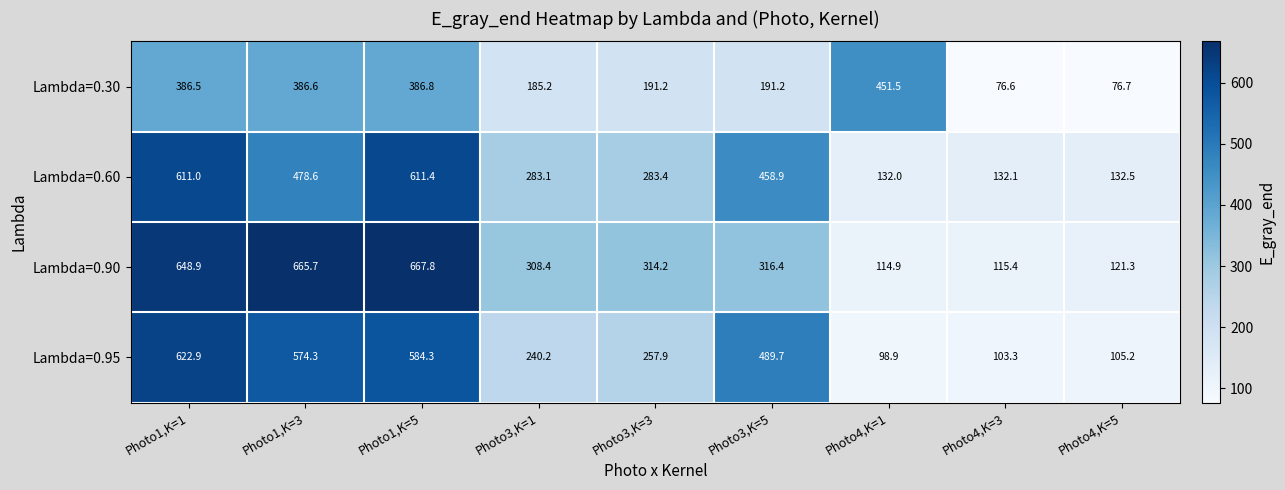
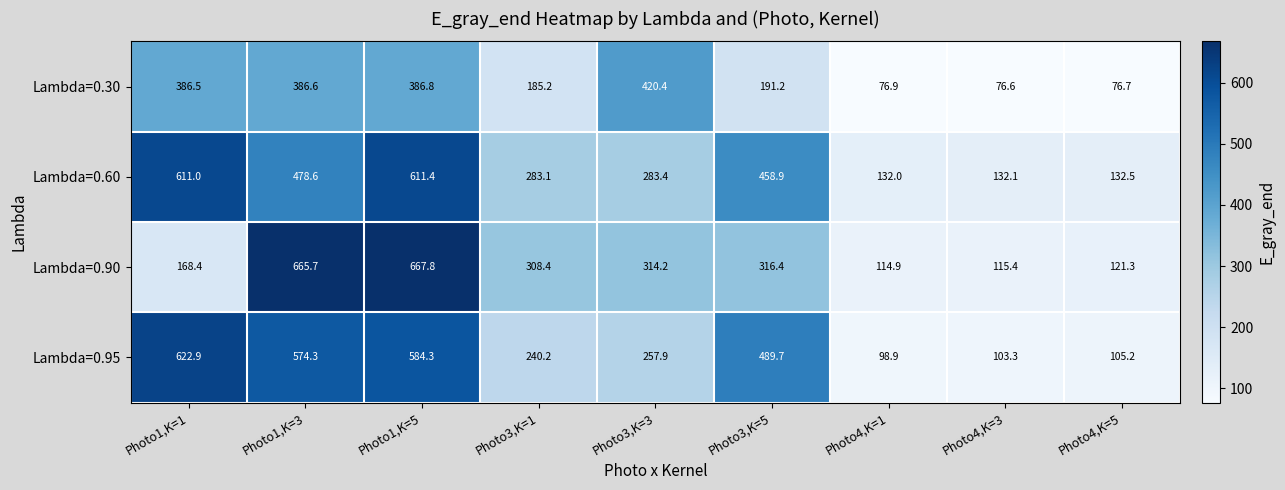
  {
    "Lambda=0.30": {
      "Photo1,K=1": 386.5,
      "Photo1,K=3": 386.6,
      "Photo1,K=5": 386.8,
      "Photo3,K=1": 185.2,
-     "Photo3,K=3": 191.2,
+     "Photo3,K=3": 420.4,
      "Photo3,K=5": 191.2,
-     "Photo4,K=1": 451.5,
+     "Photo4,K=1": 76.9,
      "Photo4,K=3": 76.6,
      "Photo4,K=5": 76.7
    },
    "Lambda=0.60": {
      "Photo1,K=1": 611.0,
      "Photo1,K=3": 478.6,
      "Photo1,K=5": 611.4,
      "Photo3,K=1": 283.1,
      "Photo3,K=3": 283.4,
      "Photo3,K=5": 458.9,
      "Photo4,K=1": 132.0,
      "Photo4,K=3": 132.1,
      "Photo4,K=5": 132.5
    },
    "Lambda=0.90": {
-     "Photo1,K=1": 648.9,
+     "Photo1,K=1": 168.4,
      "Photo1,K=3": 665.7,
      "Photo1,K=5": 667.8,
      "Photo3,K=1": 308.4,
      "Photo3,K=3": 314.2,
      "Photo3,K=5": 316.4,
      "Photo4,K=1": 114.9,
      "Photo4,K=3": 115.4,
      "Photo4,K=5": 121.3
    },
    "Lambda=0.95": {
      "Photo1,K=1": 622.9,
      "Photo1,K=3": 574.3,
      "Photo1,K=5": 584.3,
      "Photo3,K=1": 240.2,
      "Photo3,K=3": 257.9,
      "Photo3,K=5": 489.7,
      "Photo4,K=1": 98.9,
      "Photo4,K=3": 103.3,
      "Photo4,K=5": 105.2
    }
  }
